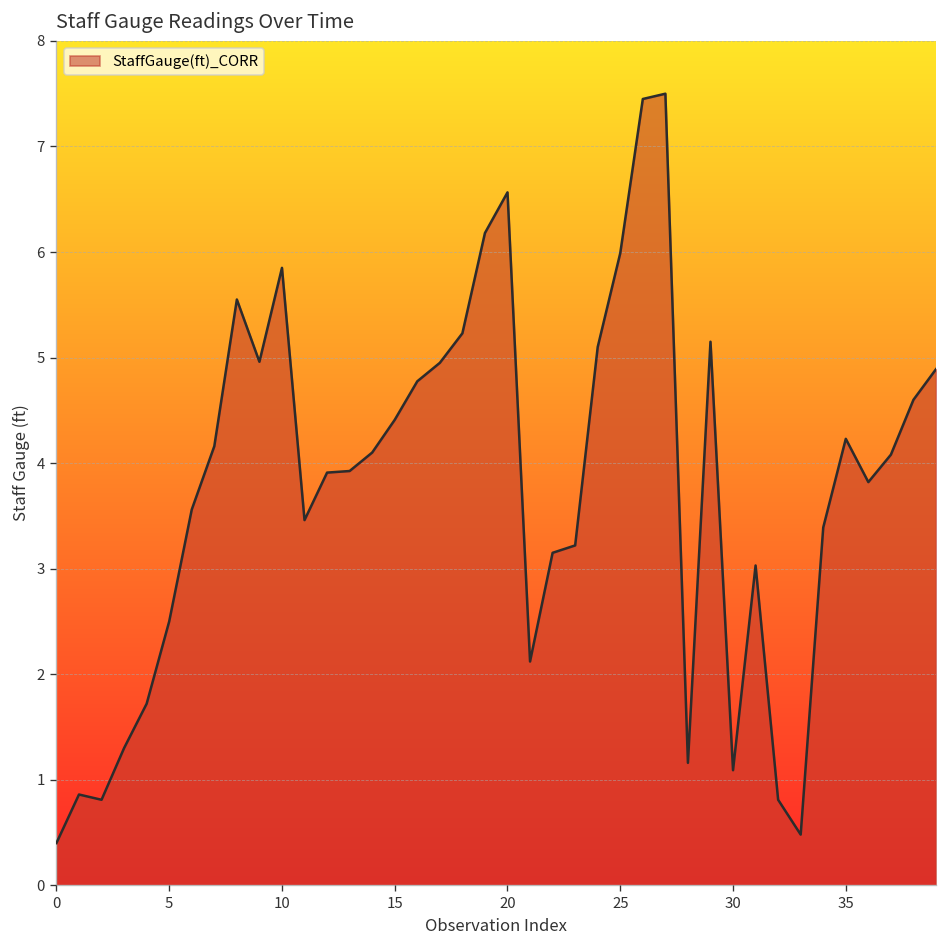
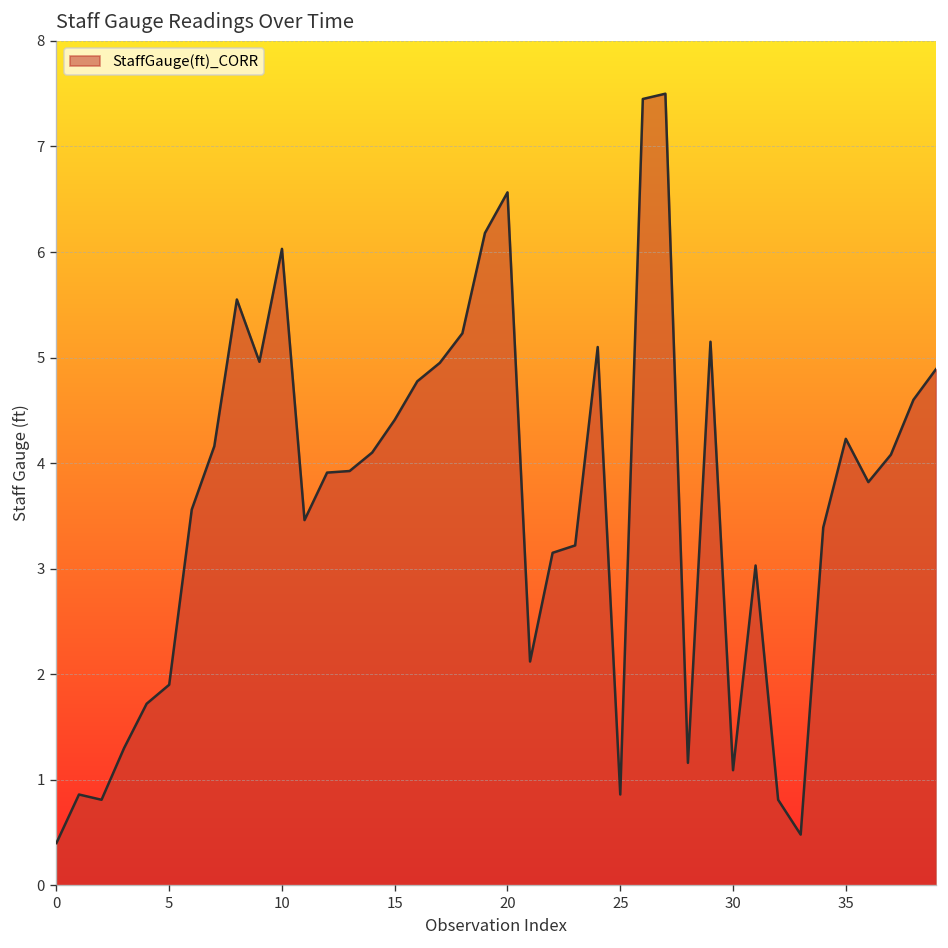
  {
    "0": 0.4,
-   "5": 2.5,
-   "10": 5.9,
+   "5": 1.9,
+   "10": 6.0,
    "15": 4.4,
    "20": 6.6,
-   "25": 6.0,
+   "25": 0.9,
    "30": 1.1,
    "35": 4.2
  }
